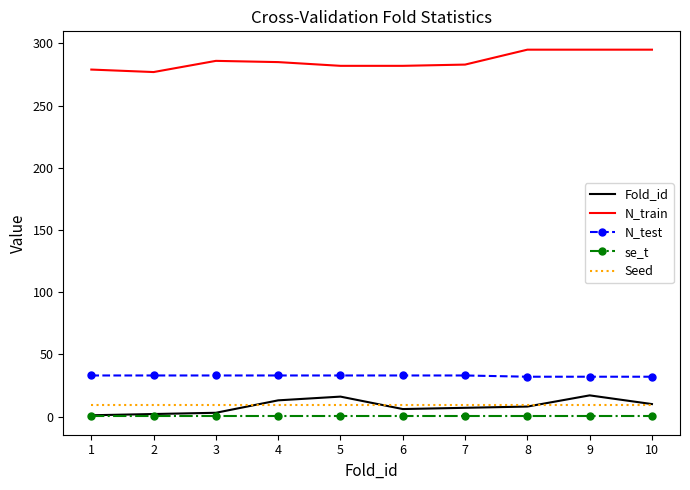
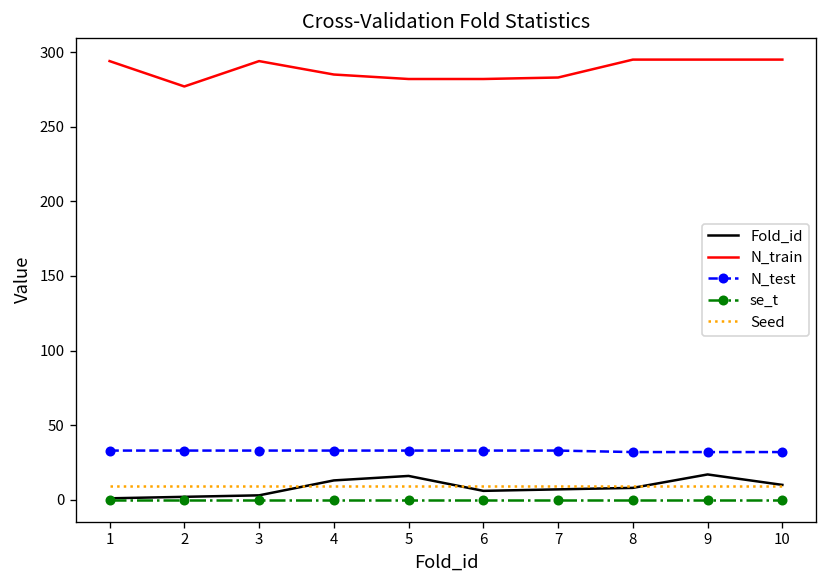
  {
    "Fold_id": {
      "3": 3,
      "4": 13,
      "5": 16,
      "6": 6,
      "9": 17
    },
    "N_train": {
-     "1": 279,
+     "1": 294,
      "2": 277,
-     "3": 286,
+     "3": 294,
      "4": 285,
      "5": 282,
      "6": 282,
      "7": 283,
      "8": 295,
      "9": 295,
      "10": 295
    },
    "N_test": {
      "1": 33,
      "2": 33,
      "3": 33,
      "4": 33,
      "5": 33,
      "6": 33,
      "7": 33,
      "8": 32,
      "9": 32,
      "10": 32
    },
    "se_t": {
      "3": 0,
      "4": 0,
      "5": 0,
      "6": 0,
      "7": 0,
      "8": 0,
      "9": 0,
      "10": 0
    },
    "Seed": {
      "1": 9,
      "2": 9,
      "3": 9,
      "4": 9,
      "5": 9,
      "6": 9,
      "9": 9
    }
  }
